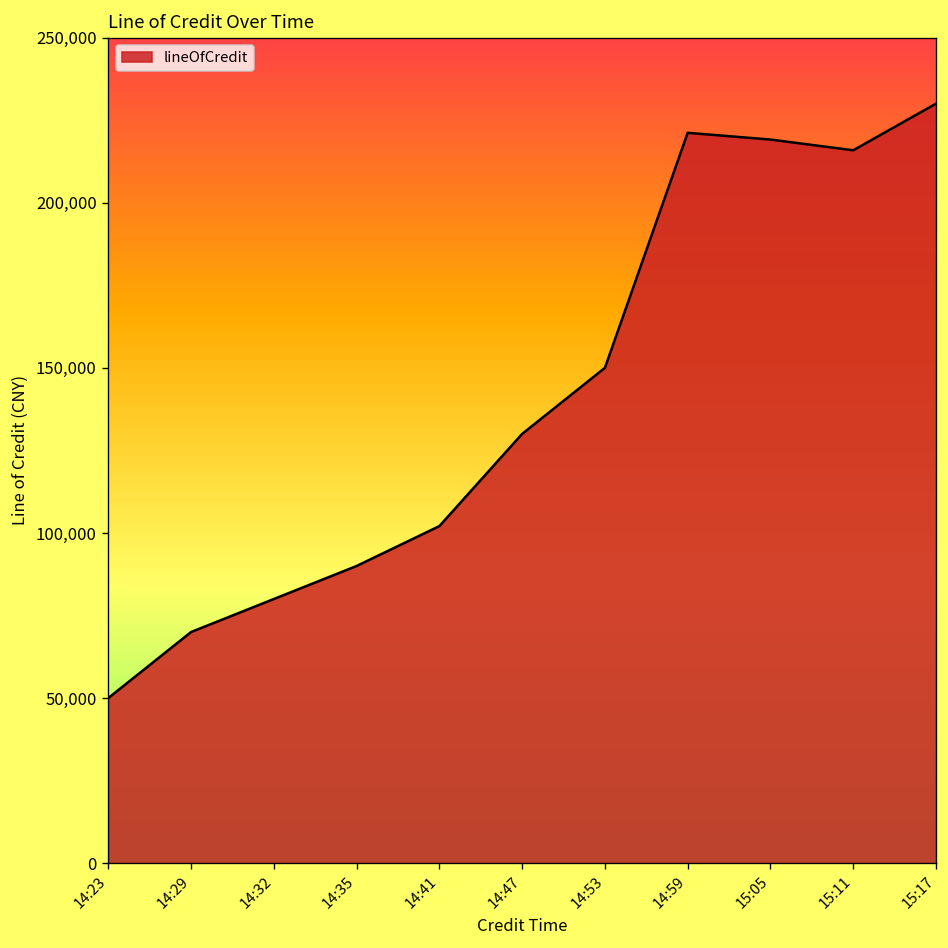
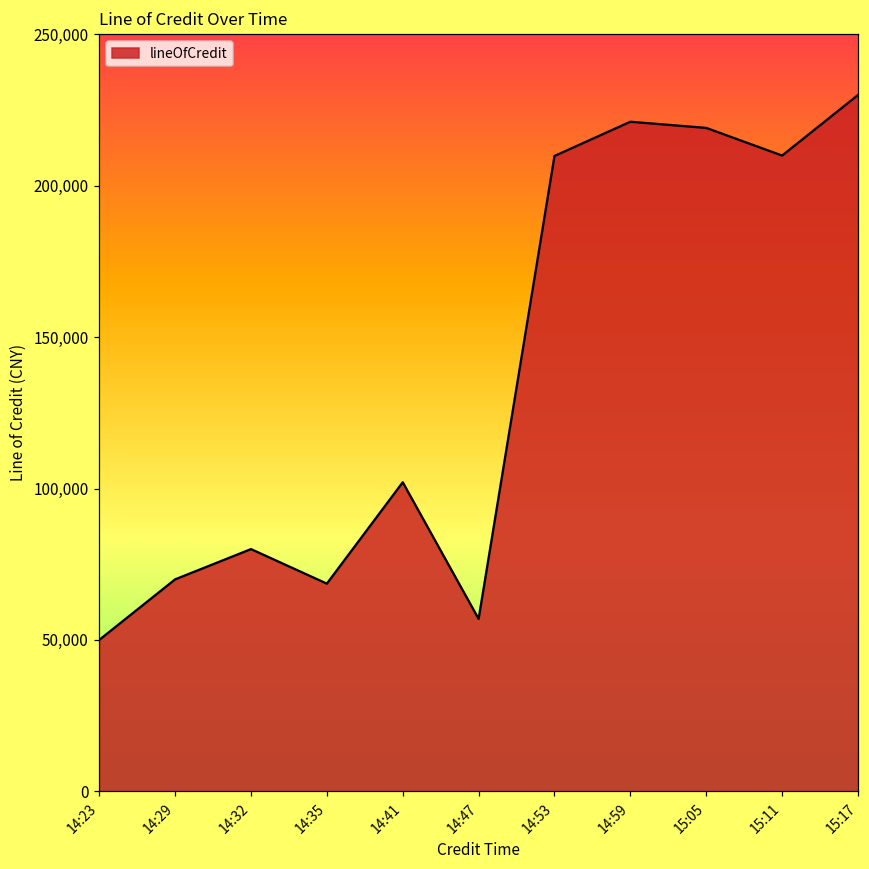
  {
    "14:23": "50,000",
    "14:29": "70,000",
    "14:32": "80,000",
-   "14:35": "90,000",
+   "14:35": "69,000",
    "14:41": "102,000",
-   "14:47": "130,000",
-   "14:53": "150,000",
+   "14:47": "57,000",
+   "14:53": "210,000",
    "14:59": "221,000",
    "15:05": "219,000",
-   "15:11": "216,000",
+   "15:11": "210,000",
    "15:17": "230,000"
  }
